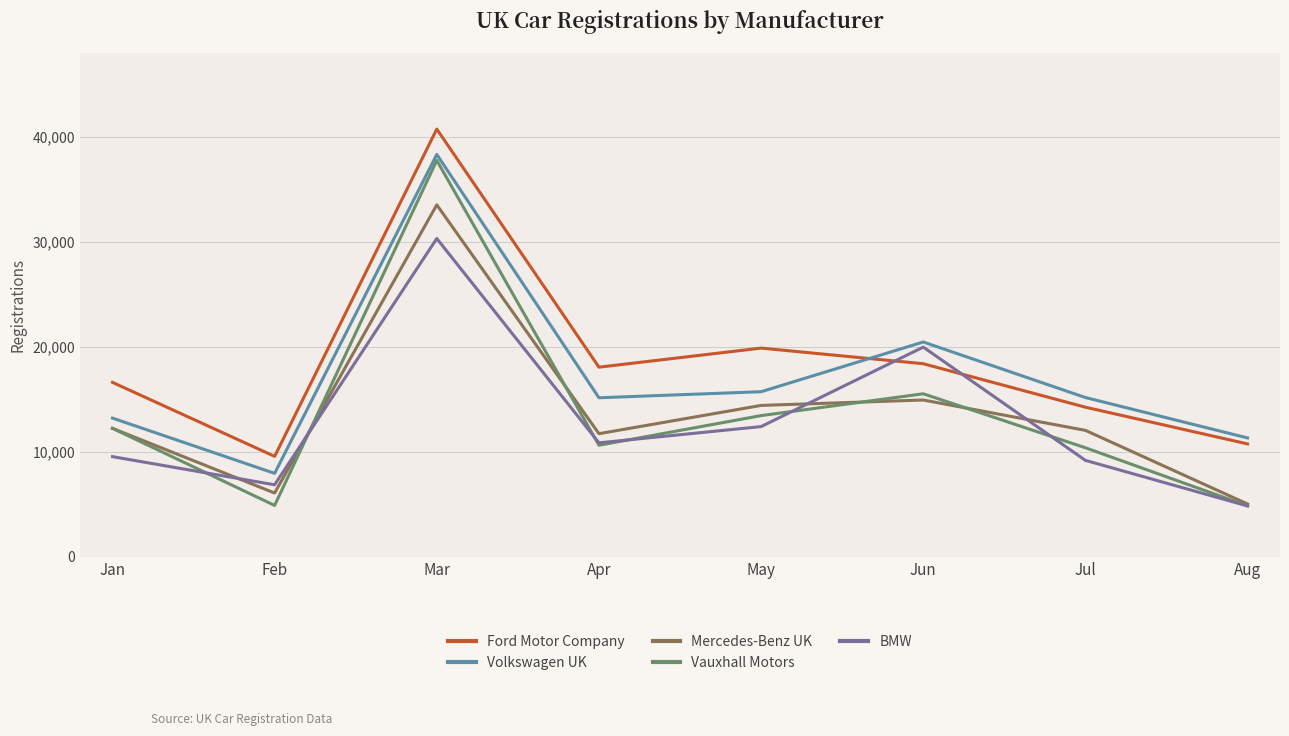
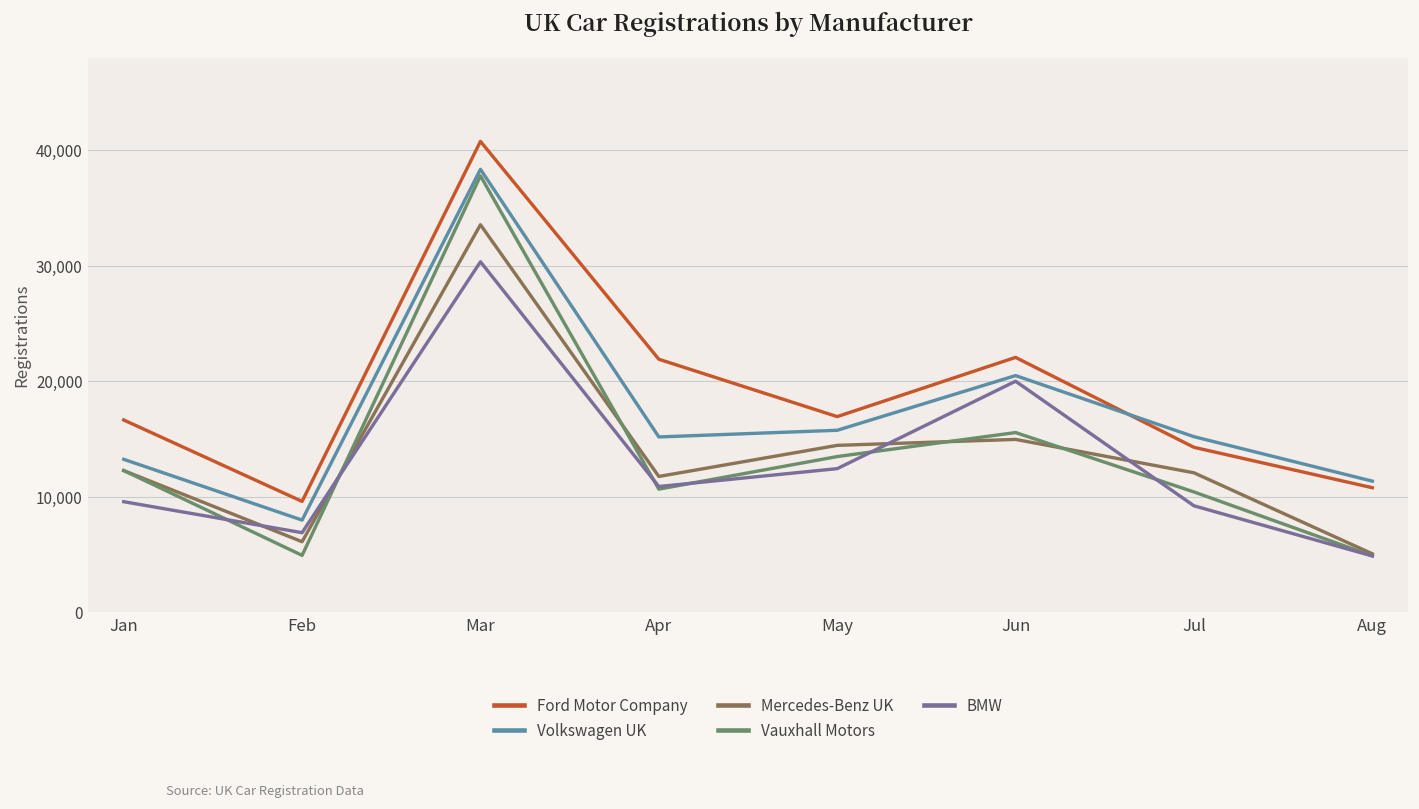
  {
    "Ford Motor Company": {
      "Jan": "16,600",
      "Feb": "9,600",
      "Mar": "40,800",
-     "Apr": "18,100",
-     "May": "19,900",
-     "Jun": "18,400",
+     "Apr": "21,900",
+     "May": "16,900",
+     "Jun": "22,000",
      "Jul": "14,300",
      "Aug": "10,800"
    }
  }
